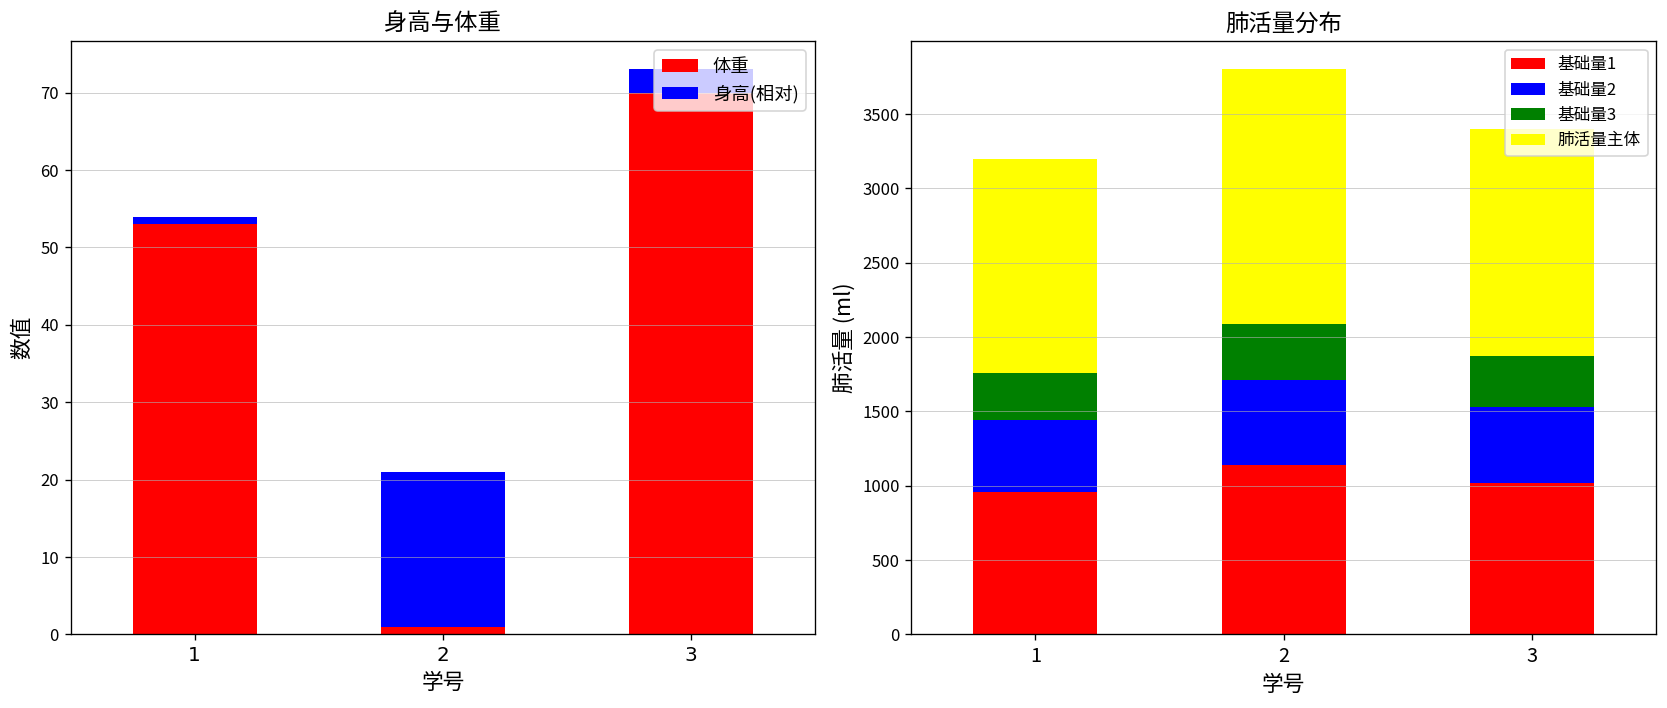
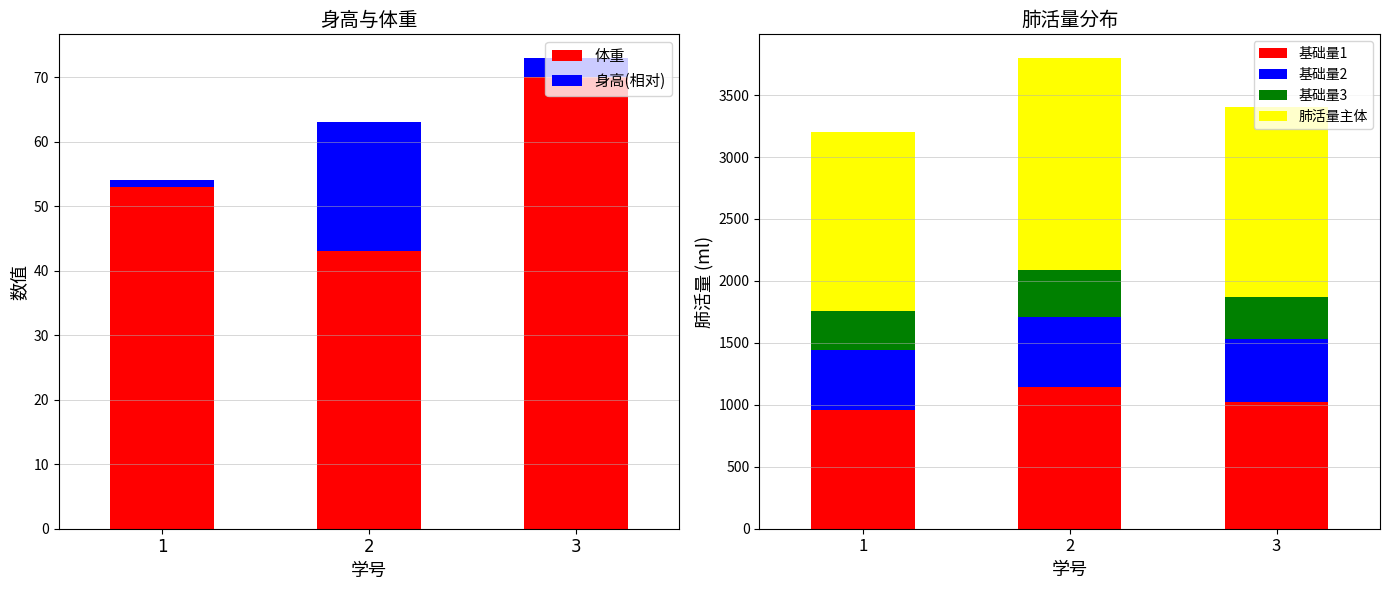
  {
    "身高与体重": {
      "体重": {
        "1": 53,
-       "2": 1
+       "2": 43
      },
      "身高(相对)": {
        "1": 1,
        "2": 20
      }
    },
    "肺活量分布": {
      "基础量1": {
        "1": 960,
        "2": 1140,
        "3": 1020
      },
      "基础量2": {
        "1": 480,
        "2": 570,
        "3": 510
      },
      "基础量3": {
        "1": 320,
        "2": 380,
        "3": 340
      }
    }
  }
